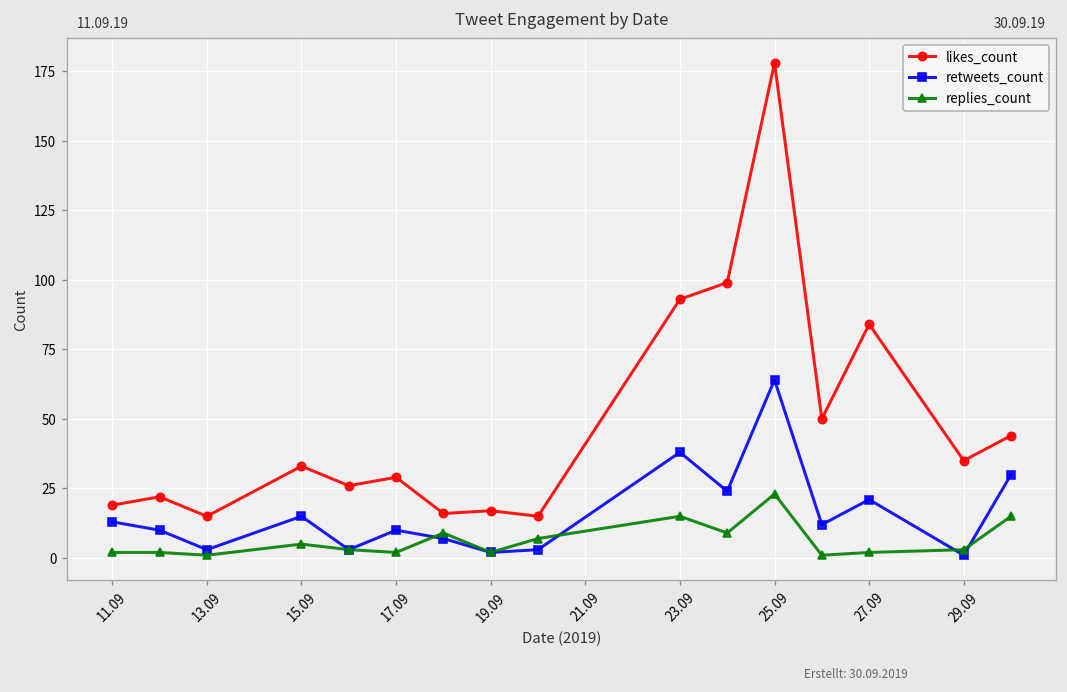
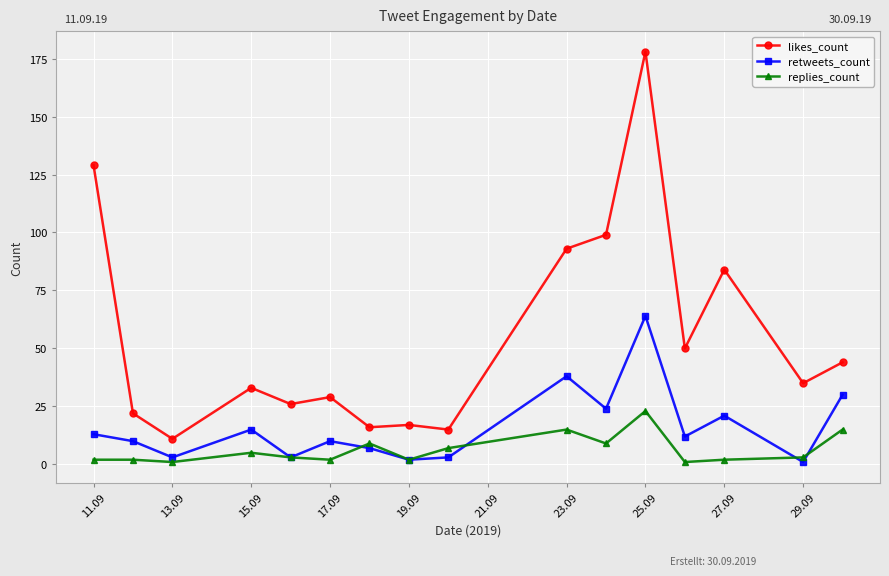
  {
    "likes_count": {
-     "11.09": 19,
-     "13.09": 15,
+     "11.09": 129,
+     "13.09": 11,
      "15.09": 33,
      "17.09": 29,
      "19.09": 17,
      "23.09": 93,
      "25.09": 178,
      "27.09": 84,
      "29.09": 35
    },
    "retweets_count": {
      "11.09": 13,
      "13.09": 3,
      "15.09": 15,
      "17.09": 10,
      "23.09": 38,
      "25.09": 64,
      "27.09": 21,
      "29.09": 1
    },
    "replies_count": {
      "11.09": 2,
      "13.09": 1,
      "15.09": 5,
      "17.09": 2,
      "23.09": 15,
      "25.09": 23,
      "27.09": 2,
      "29.09": 3
    }
  }
